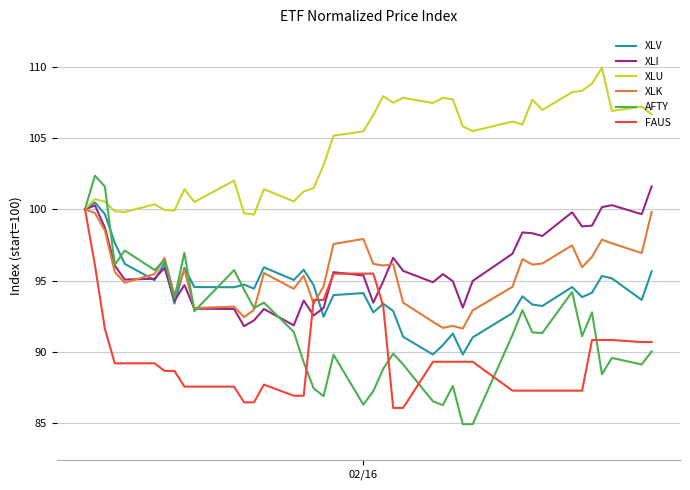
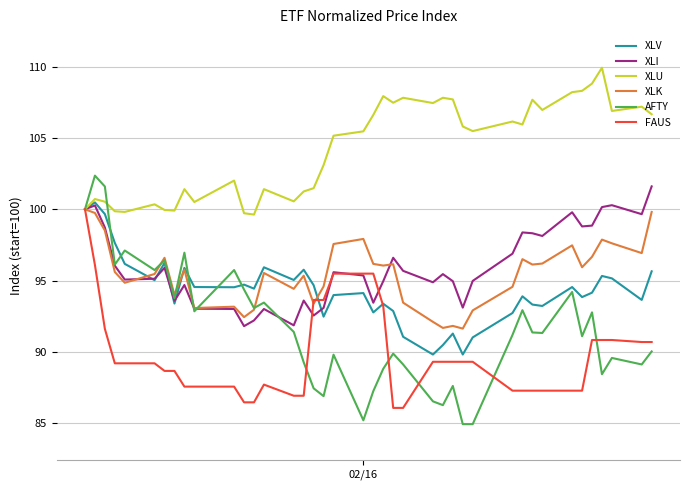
  {
    "XLV": {
      "02/16": 94.1
    },
    "XLU": {
      "02/16": 105.5
    },
    "AFTY": {
-     "02/16": 86.3
+     "02/16": 85.2
    }
  }
